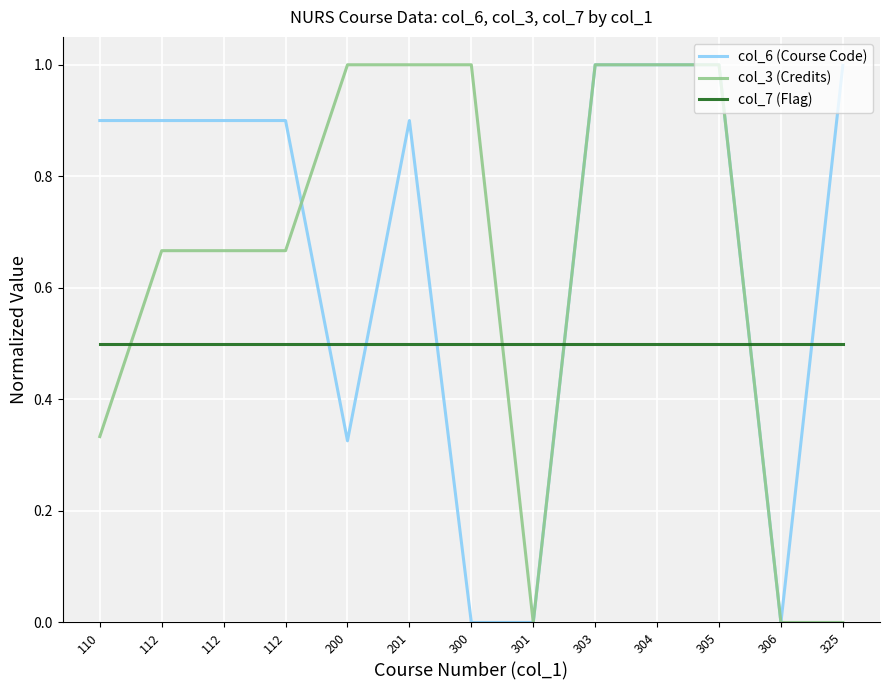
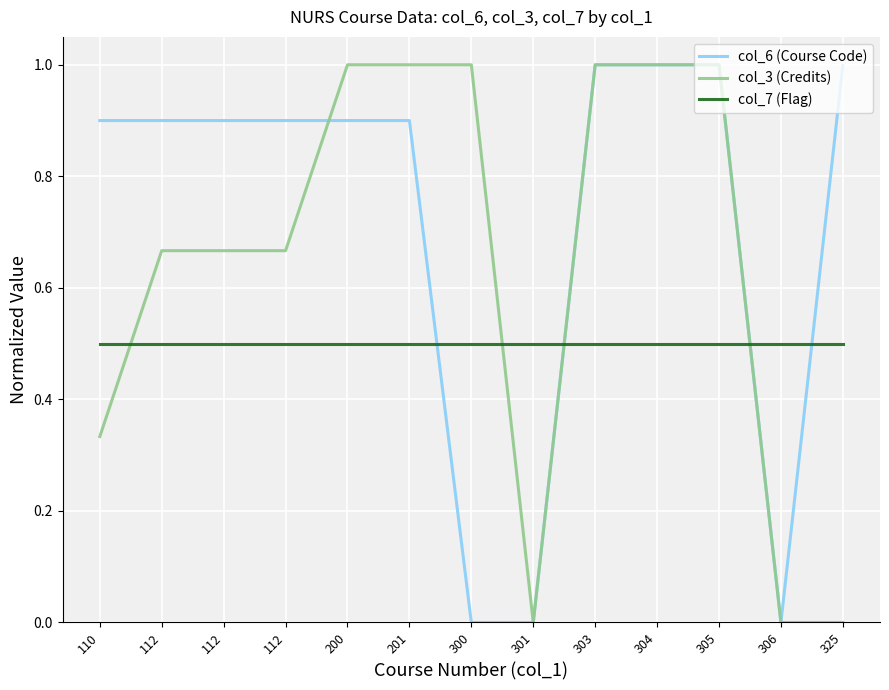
  {
    "col_6 (Course Code)": {
      "110": 0.90,
-     "200": 0.33,
+     "200": 0.90,
      "201": 0.90,
      "300": 0.00
    },
    "col_3 (Credits)": {
      "110": 0.33,
      "200": 1.00,
      "201": 1.00,
      "300": 1.00,
      "325": 0.00
    },
    "col_7 (Flag)": {
      "110": 0.50,
      "200": 0.50,
      "201": 0.50,
      "300": 0.50,
      "301": 0.50,
      "303": 0.50,
      "304": 0.50,
      "305": 0.50,
      "306": 0.50,
      "325": 0.50
    }
  }
